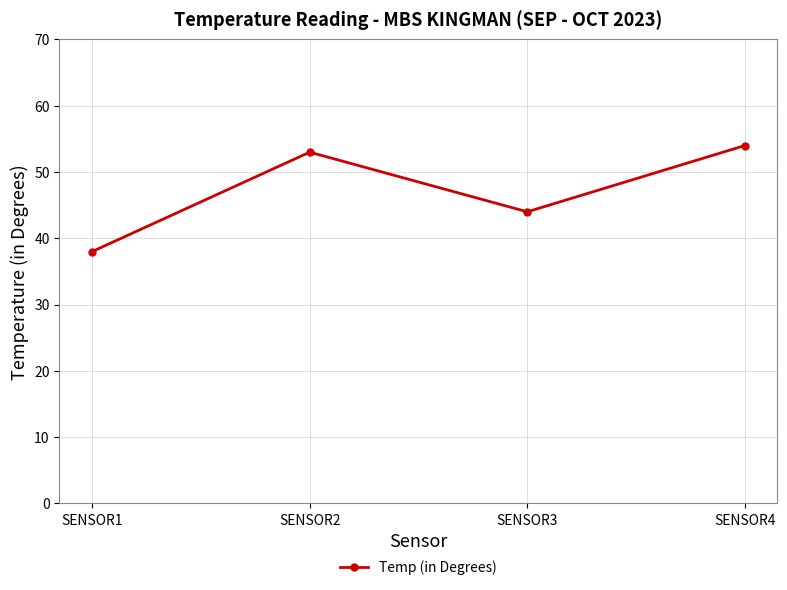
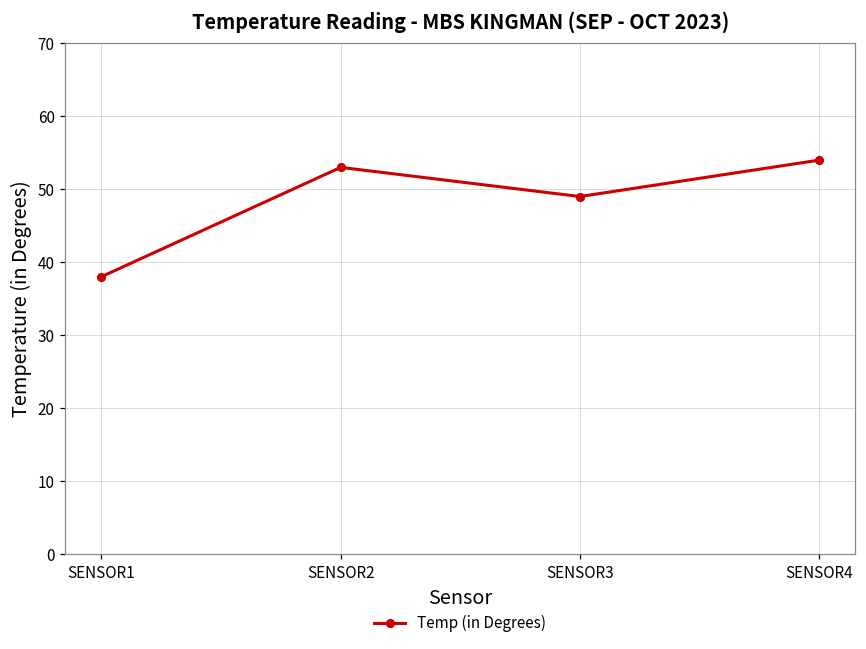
  {
    "SENSOR1": 38,
    "SENSOR2": 53,
-   "SENSOR3": 44,
+   "SENSOR3": 49,
    "SENSOR4": 54
  }
